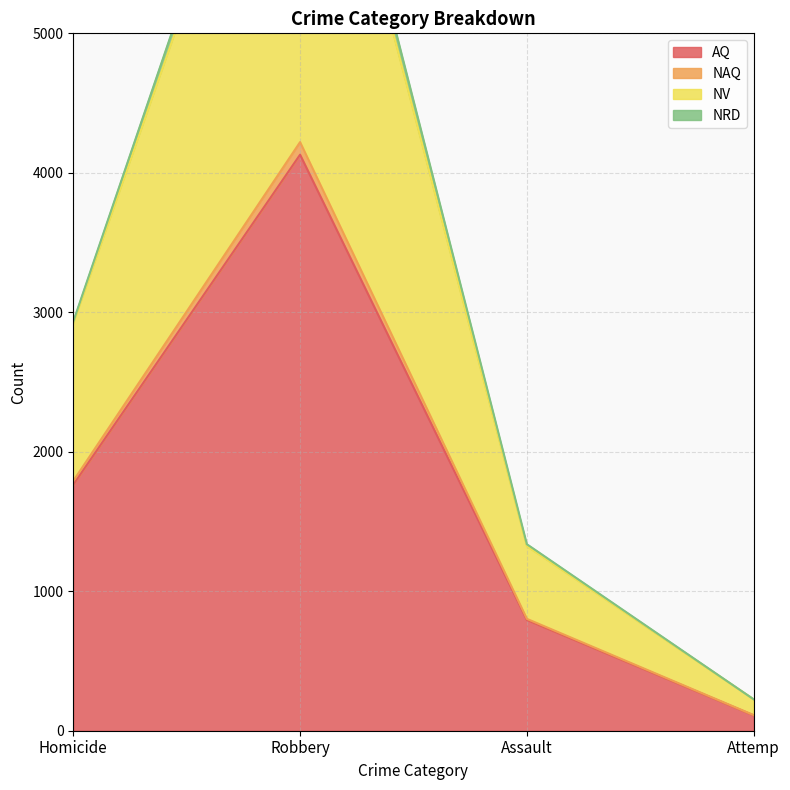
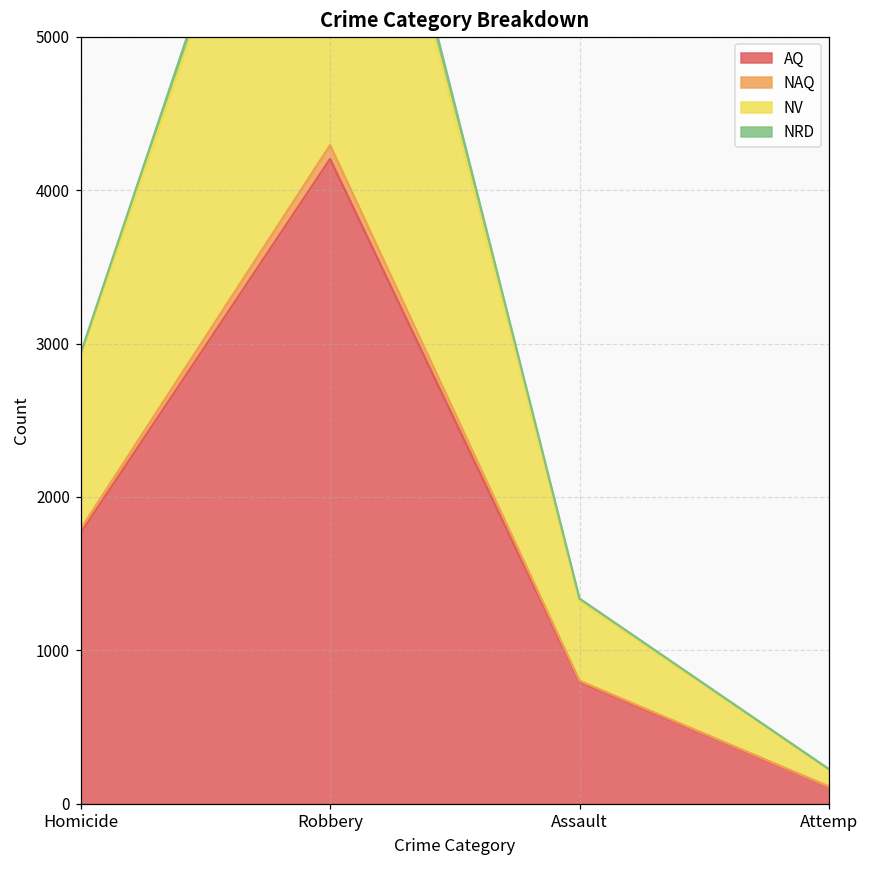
  {
    "AQ": {
      "Homicide": 1760,
-     "Robbery": 4130
+     "Robbery": 4200
    },
    "NAQ": {
      "Homicide": 30,
      "Robbery": 90
    }
  }
